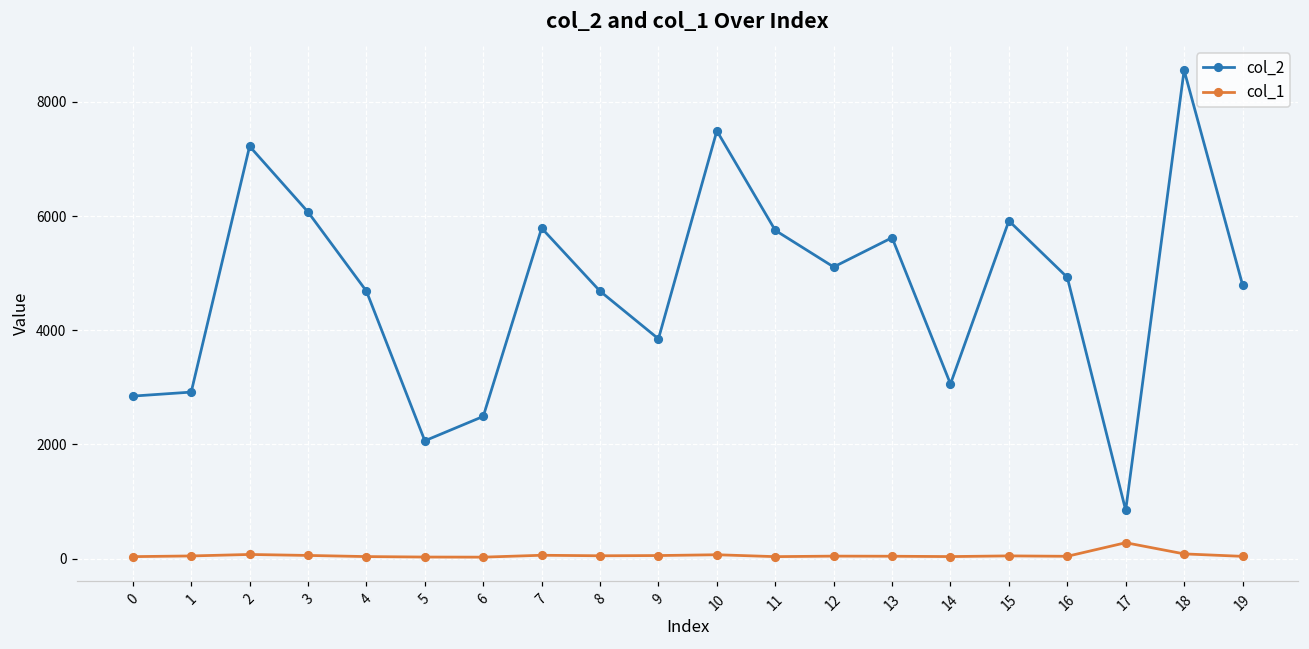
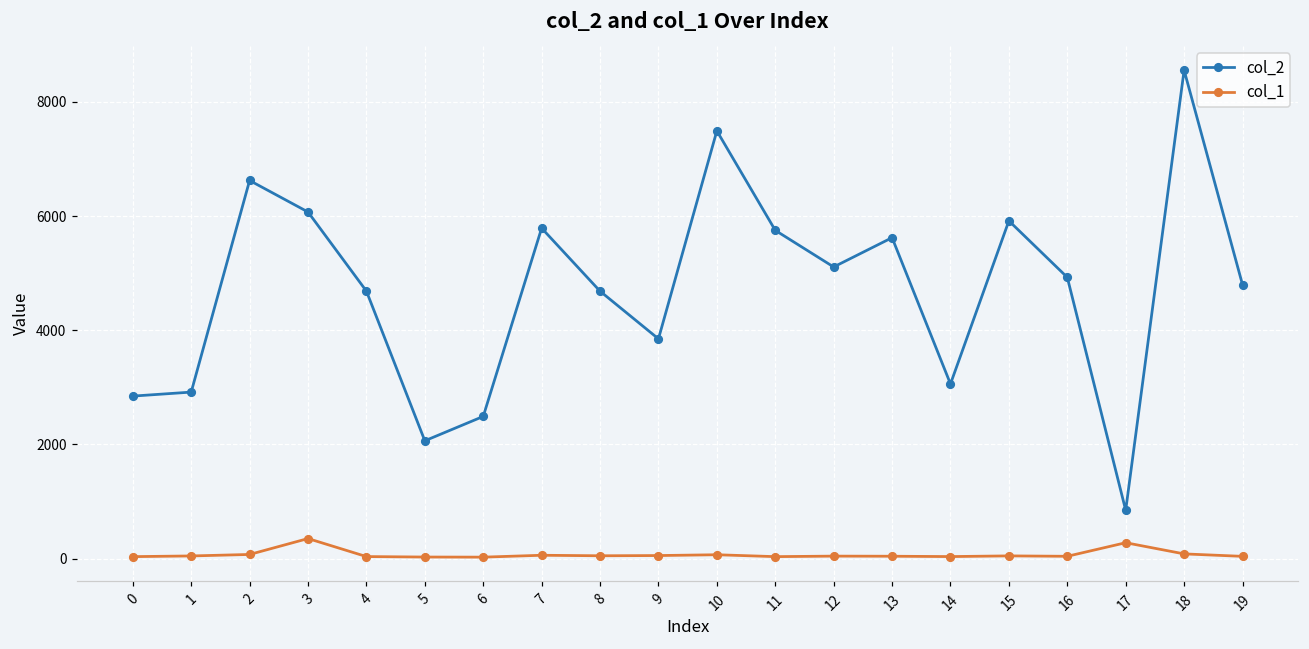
  {
    "col_2": {
      "0": 2800,
      "1": 2900,
-     "2": 7200,
+     "2": 6600,
      "3": 6100,
      "4": 4700,
      "5": 2100,
      "6": 2500,
      "7": 5800,
      "8": 4700,
      "9": 3800,
      "10": 7500,
      "11": 5700,
      "12": 5100,
      "13": 5600,
      "14": 3100,
      "15": 5900,
      "16": 4900,
      "17": 800,
      "18": 8600,
      "19": 4800
    },
    "col_1": {
      "0": 0,
      "1": 0,
      "2": 100,
-     "3": 100,
+     "3": 400,
      "4": 0,
      "5": 0,
      "6": 0,
      "7": 100,
      "8": 0,
      "9": 100,
      "10": 100,
      "11": 0,
      "12": 0,
      "13": 0,
      "14": 0,
      "15": 0,
      "16": 0,
      "17": 300,
      "18": 100,
      "19": 0
    }
  }
